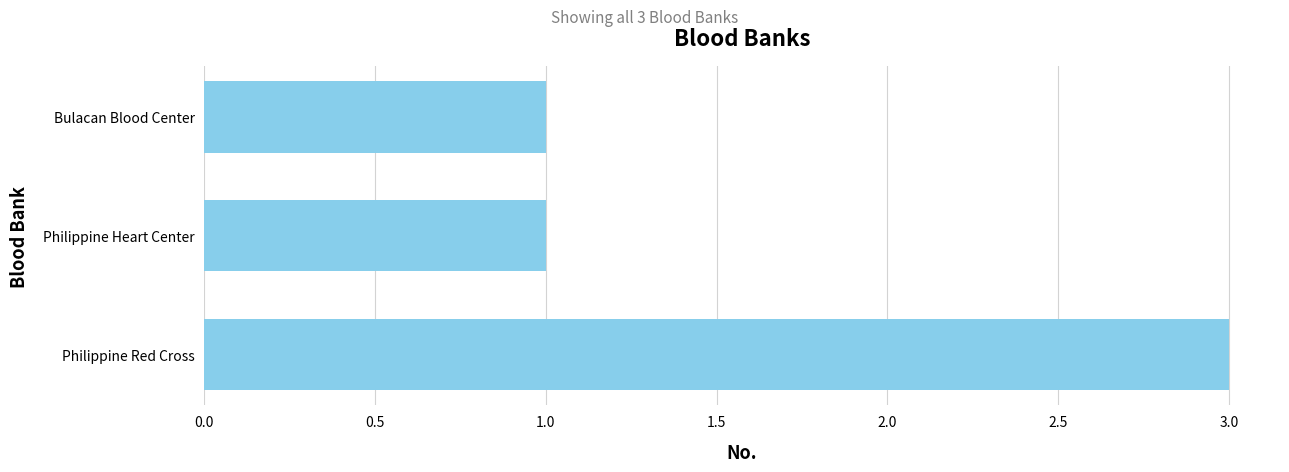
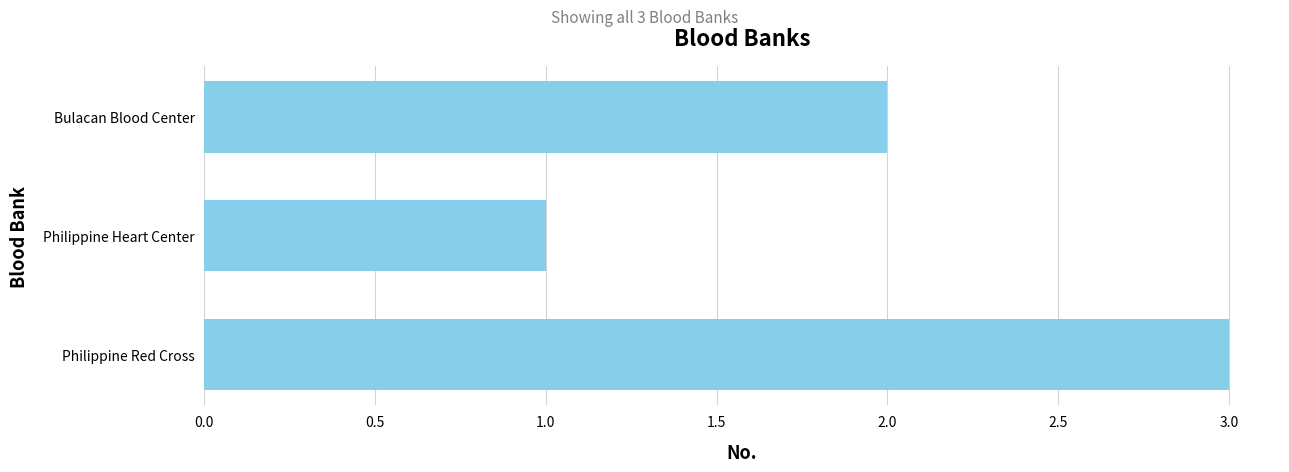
  {
-   "Bulacan Blood Center": 1,
+   "Bulacan Blood Center": 2,
    "Philippine Heart Center": 1,
    "Philippine Red Cross": 3
  }
